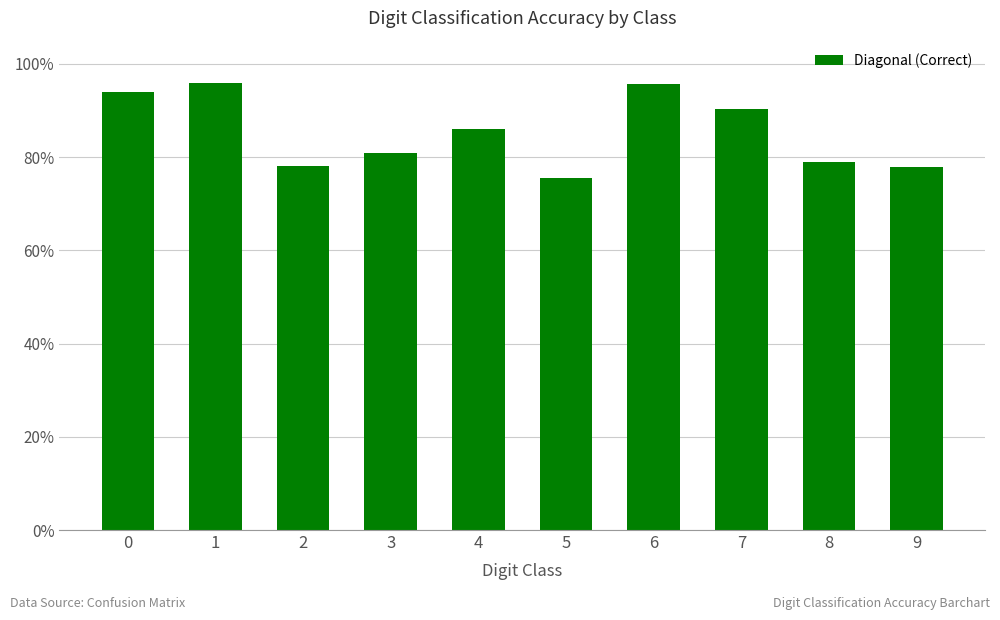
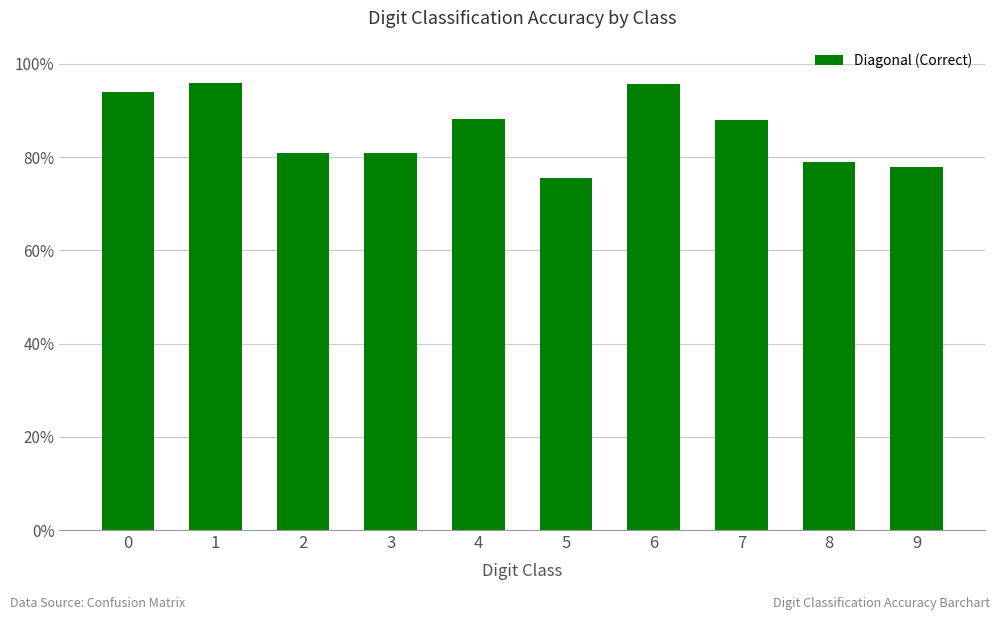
  {
    "0": "94%",
    "1": "96%",
-   "2": "78%",
+   "2": "81%",
    "3": "81%",
-   "4": "86%",
+   "4": "88%",
    "5": "76%",
    "6": "96%",
-   "7": "90%",
+   "7": "88%",
    "8": "79%",
    "9": "78%"
  }
